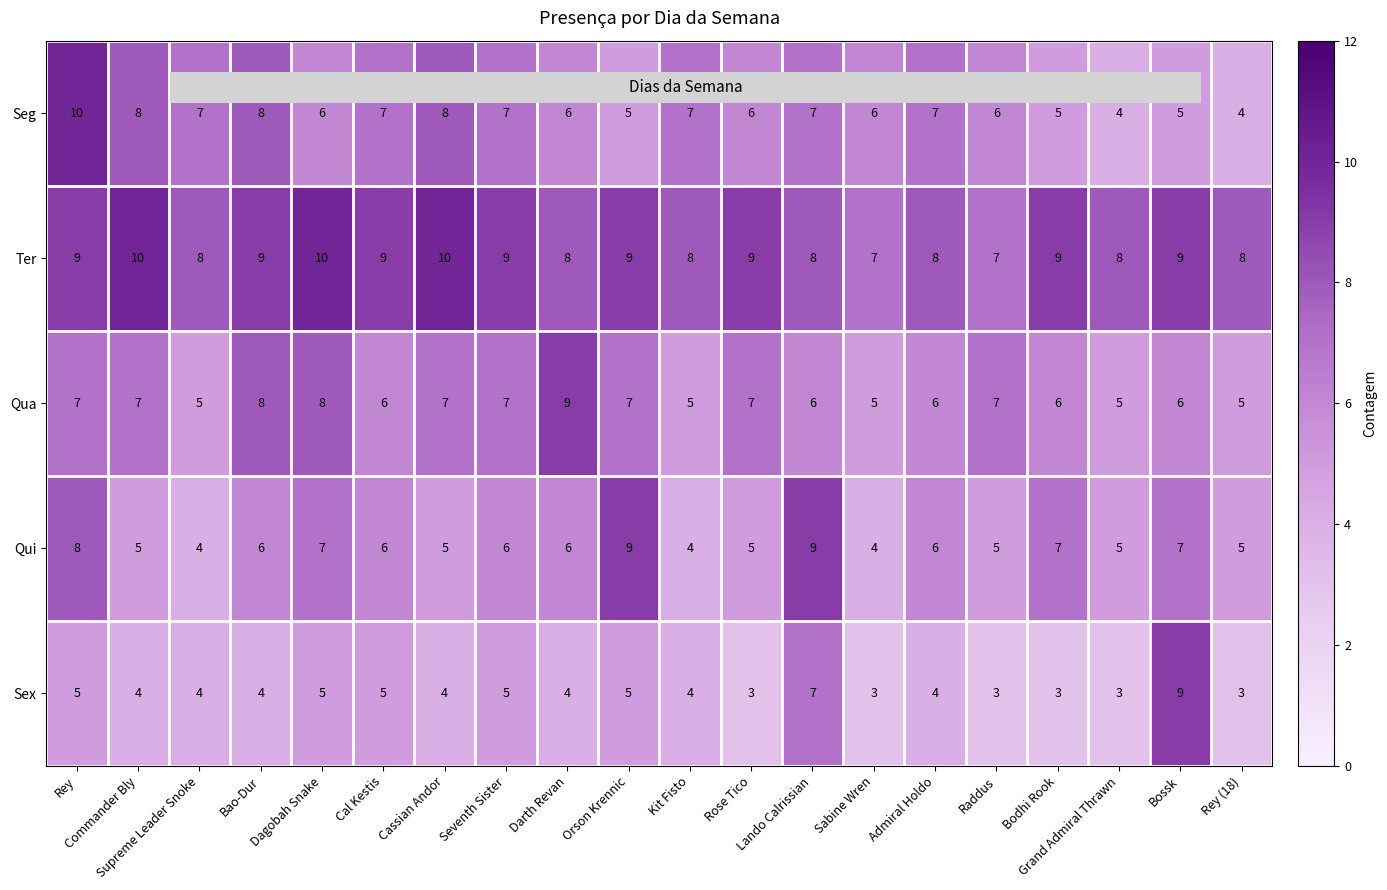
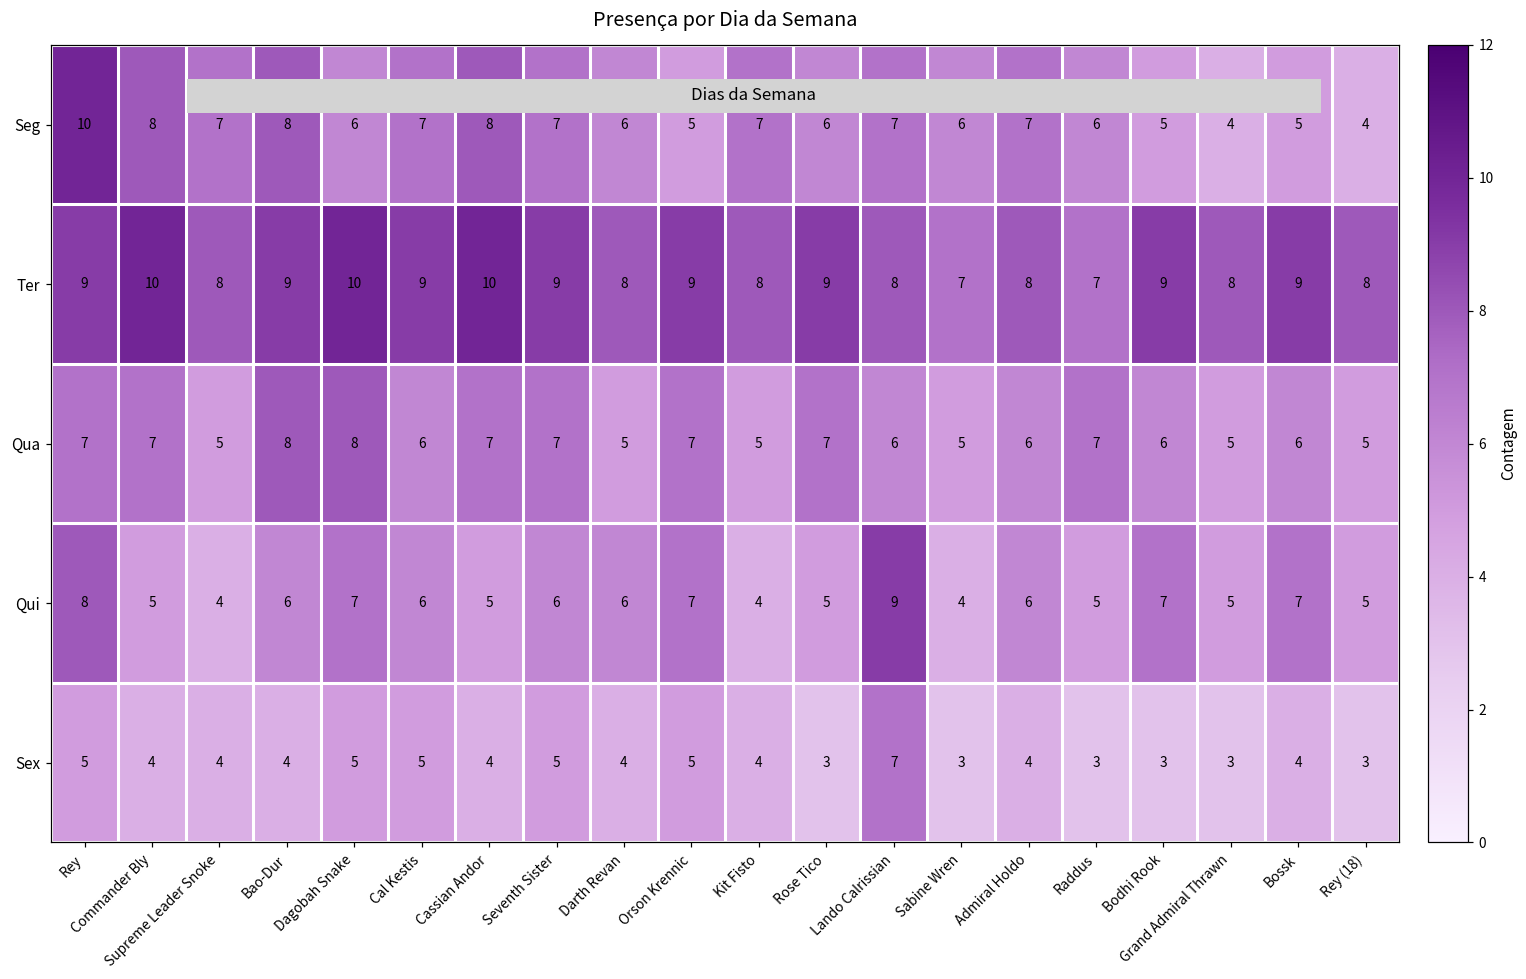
  {
    "Seg": {
      "Rey": 10,
      "Commander Bly": 8,
      "Supreme Leader Snoke": 7,
      "Bao-Dur": 8,
      "Dagobah Snake": 6,
      "Cal Kestis": 7,
      "Cassian Andor": 8,
      "Seventh Sister": 7,
      "Darth Revan": 6,
      "Orson Krennic": 5,
      "Kit Fisto": 7,
      "Rose Tico": 6,
      "Lando Calrissian": 7,
      "Sabine Wren": 6,
      "Admiral Holdo": 7,
      "Raddus": 6,
      "Bodhi Rook": 5,
      "Grand Admiral Thrawn": 4,
      "Bossk": 5,
      "Rey (18)": 4
    },
    "Ter": {
      "Rey": 9,
      "Commander Bly": 10,
      "Supreme Leader Snoke": 8,
      "Bao-Dur": 9,
      "Dagobah Snake": 10,
      "Cal Kestis": 9,
      "Cassian Andor": 10,
      "Seventh Sister": 9,
      "Darth Revan": 8,
      "Orson Krennic": 9,
      "Kit Fisto": 8,
      "Rose Tico": 9,
      "Lando Calrissian": 8,
      "Sabine Wren": 7,
      "Admiral Holdo": 8,
      "Raddus": 7,
      "Bodhi Rook": 9,
      "Grand Admiral Thrawn": 8,
      "Bossk": 9,
      "Rey (18)": 8
    },
    "Qua": {
      "Rey": 7,
      "Commander Bly": 7,
      "Supreme Leader Snoke": 5,
      "Bao-Dur": 8,
      "Dagobah Snake": 8,
      "Cal Kestis": 6,
      "Cassian Andor": 7,
      "Seventh Sister": 7,
-     "Darth Revan": 9,
+     "Darth Revan": 5,
      "Orson Krennic": 7,
      "Kit Fisto": 5,
      "Rose Tico": 7,
      "Lando Calrissian": 6,
      "Sabine Wren": 5,
      "Admiral Holdo": 6,
      "Raddus": 7,
      "Bodhi Rook": 6,
      "Grand Admiral Thrawn": 5,
      "Bossk": 6,
      "Rey (18)": 5
    },
    "Qui": {
      "Rey": 8,
      "Commander Bly": 5,
      "Supreme Leader Snoke": 4,
      "Bao-Dur": 6,
      "Dagobah Snake": 7,
      "Cal Kestis": 6,
      "Cassian Andor": 5,
      "Seventh Sister": 6,
      "Darth Revan": 6,
-     "Orson Krennic": 9,
+     "Orson Krennic": 7,
      "Kit Fisto": 4,
      "Rose Tico": 5,
      "Lando Calrissian": 9,
      "Sabine Wren": 4,
      "Admiral Holdo": 6,
      "Raddus": 5,
      "Bodhi Rook": 7,
      "Grand Admiral Thrawn": 5,
      "Bossk": 7,
      "Rey (18)": 5
    },
    "Sex": {
      "Rey": 5,
      "Commander Bly": 4,
      "Supreme Leader Snoke": 4,
      "Bao-Dur": 4,
      "Dagobah Snake": 5,
      "Cal Kestis": 5,
      "Cassian Andor": 4,
      "Seventh Sister": 5,
      "Darth Revan": 4,
      "Orson Krennic": 5,
      "Kit Fisto": 4,
      "Rose Tico": 3,
      "Lando Calrissian": 7,
      "Sabine Wren": 3,
      "Admiral Holdo": 4,
      "Raddus": 3,
      "Bodhi Rook": 3,
      "Grand Admiral Thrawn": 3,
-     "Bossk": 9,
+     "Bossk": 4,
      "Rey (18)": 3
    }
  }
